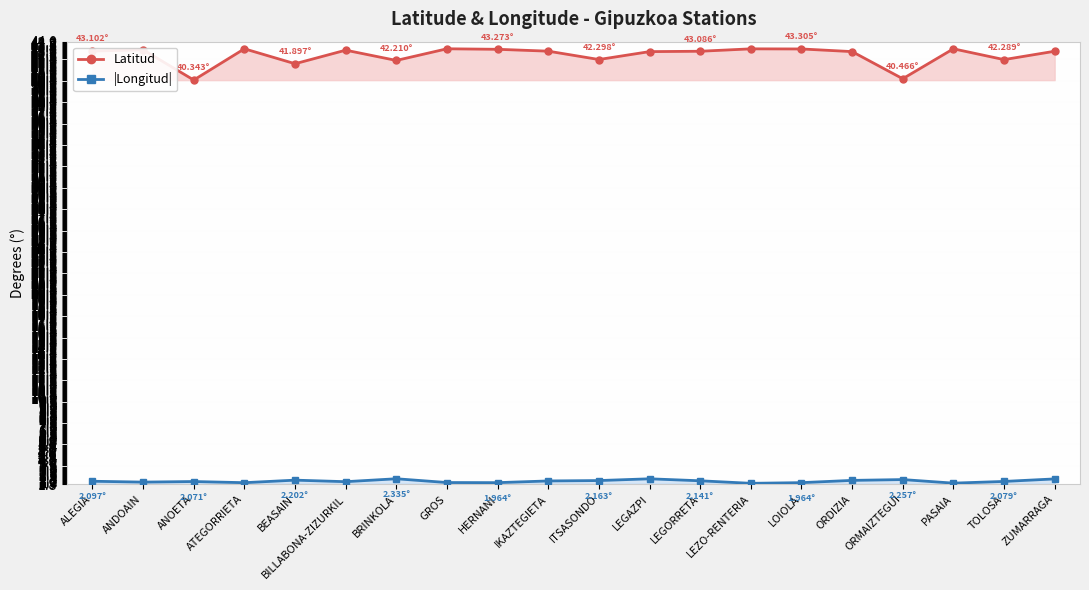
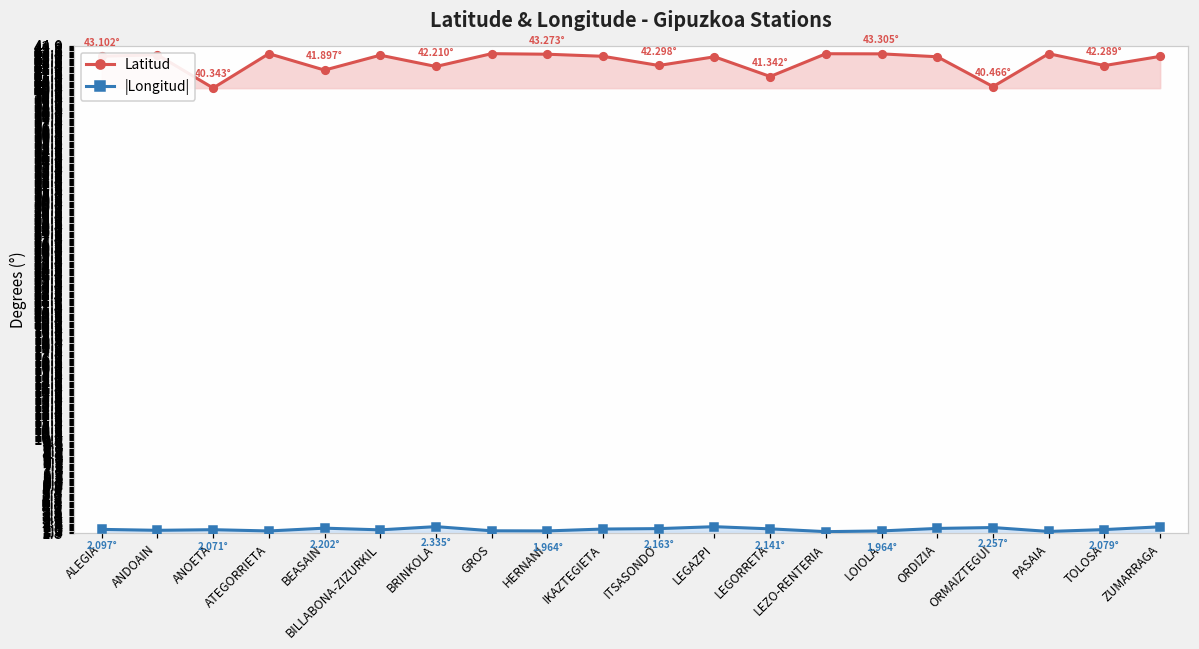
  {
    "Latitud": {
      "BEASAIN": "41.897°",
      "BRINKOLA": "42.210°",
      "HERNANI": "43.273°",
      "ITSASONDO": "42.298°",
-     "LEGORRETA": "43.086°",
+     "LEGORRETA": "41.342°",
      "LOIOLA": "43.305°",
      "ORMAIZTEGUI": "40.466°",
      "TOLOSA": "42.289°"
    },
    "|Longitud|": {
      "ALEGIA": "2.097°",
      "ANOETA": "2.071°",
      "BEASAIN": "2.202°",
      "BRINKOLA": "2.335°",
      "HERNANI": "1.964°",
      "ITSASONDO": "2.163°",
      "LEGORRETA": "2.141°",
      "LOIOLA": "1.964°",
      "ORMAIZTEGUI": "2.257°",
      "TOLOSA": "2.079°"
    }
  }
